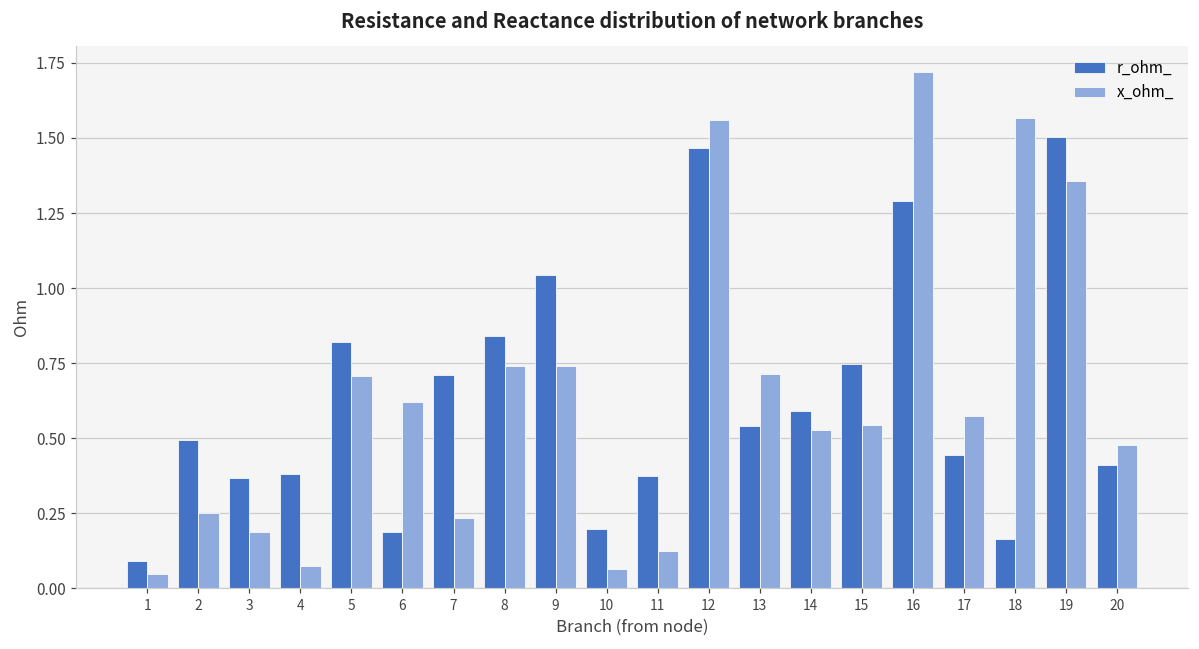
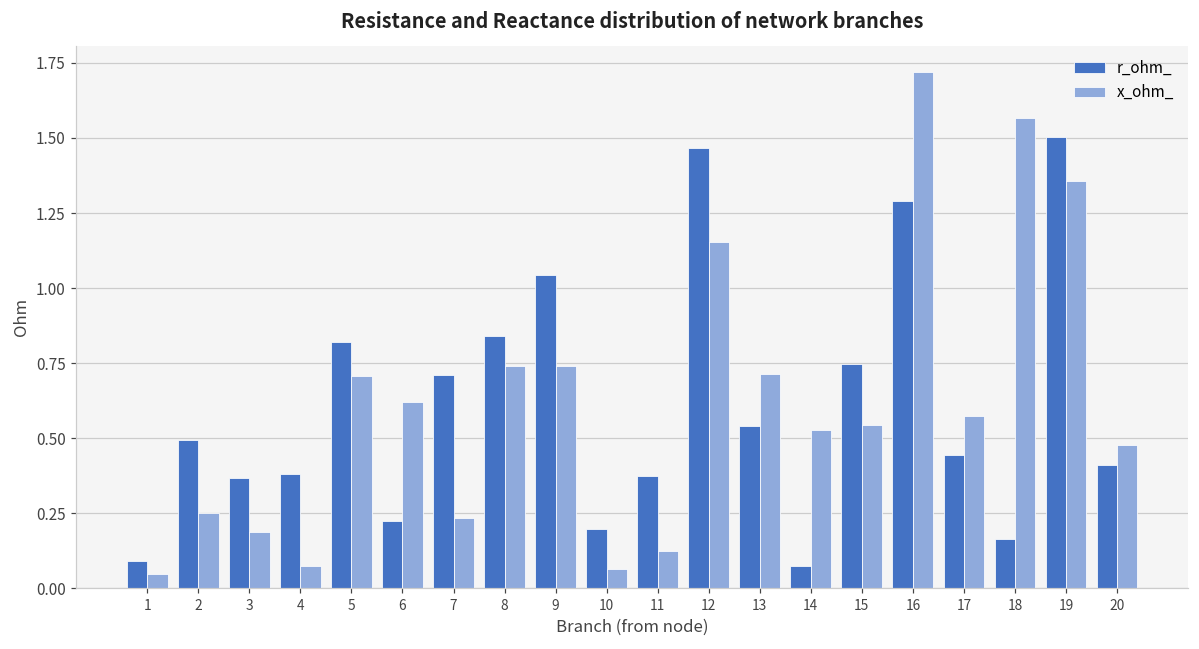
  {
    "r_ohm_": {
      "1": 0.09,
      "2": 0.49,
      "3": 0.37,
      "4": 0.38,
      "5": 0.82,
-     "6": 0.19,
+     "6": 0.22,
      "7": 0.71,
      "8": 0.84,
      "9": 1.04,
      "10": 0.20,
      "11": 0.37,
      "12": 1.47,
      "13": 0.54,
-     "14": 0.59,
+     "14": 0.07,
      "15": 0.75,
      "16": 1.29,
      "17": 0.44,
      "18": 0.16,
      "19": 1.50,
      "20": 0.41
    },
    "x_ohm_": {
      "1": 0.05,
      "2": 0.25,
      "3": 0.19,
      "4": 0.07,
      "5": 0.71,
      "6": 0.62,
      "7": 0.24,
      "8": 0.74,
      "9": 0.74,
      "10": 0.07,
      "11": 0.12,
-     "12": 1.56,
+     "12": 1.16,
      "13": 0.71,
      "14": 0.53,
      "15": 0.55,
      "16": 1.72,
      "17": 0.57,
      "18": 1.57,
      "19": 1.36,
      "20": 0.48
    }
  }
